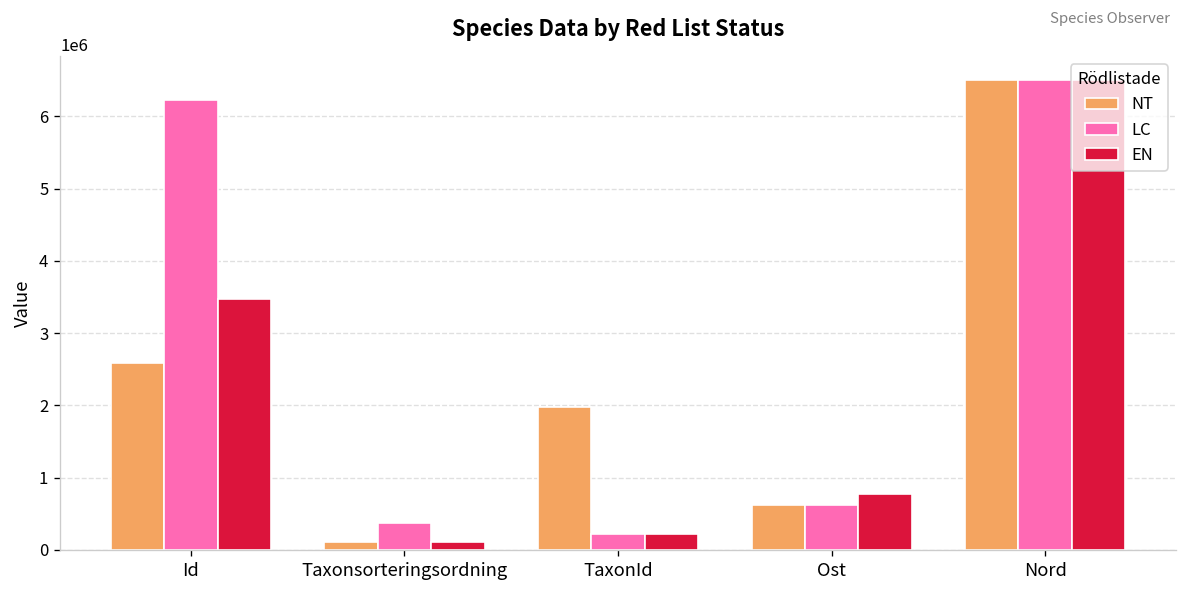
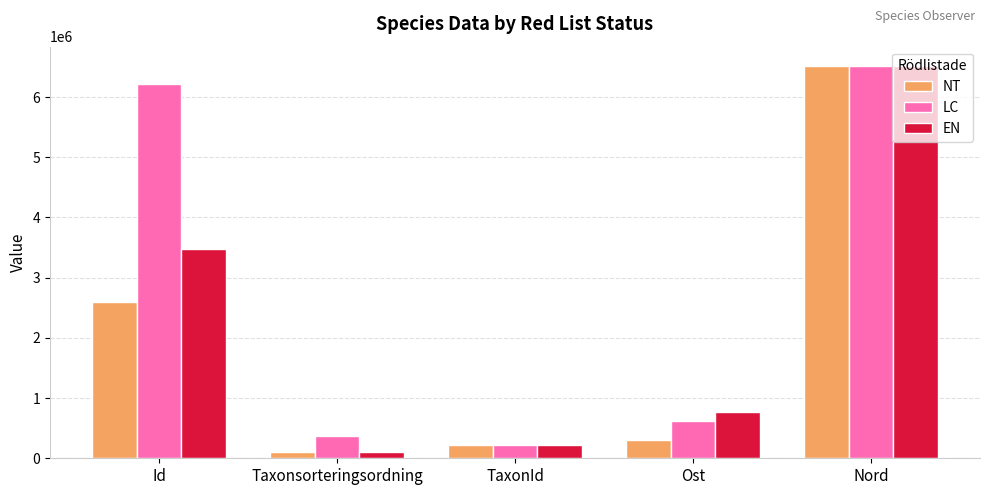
  {
    "NT": {
      "Id": 2600000,
      "Taxonsorteringsordning": 100000,
-     "TaxonId": 2000000,
-     "Ost": 600000,
+     "TaxonId": 200000,
+     "Ost": 300000,
      "Nord": 6500000
    },
    "LC": {
      "Id": 6200000,
      "Taxonsorteringsordning": 400000,
      "TaxonId": 200000,
      "Ost": 600000,
      "Nord": 6500000
    },
    "EN": {
      "Id": 3500000,
      "Taxonsorteringsordning": 100000,
      "TaxonId": 200000,
      "Ost": 800000
    }
  }
